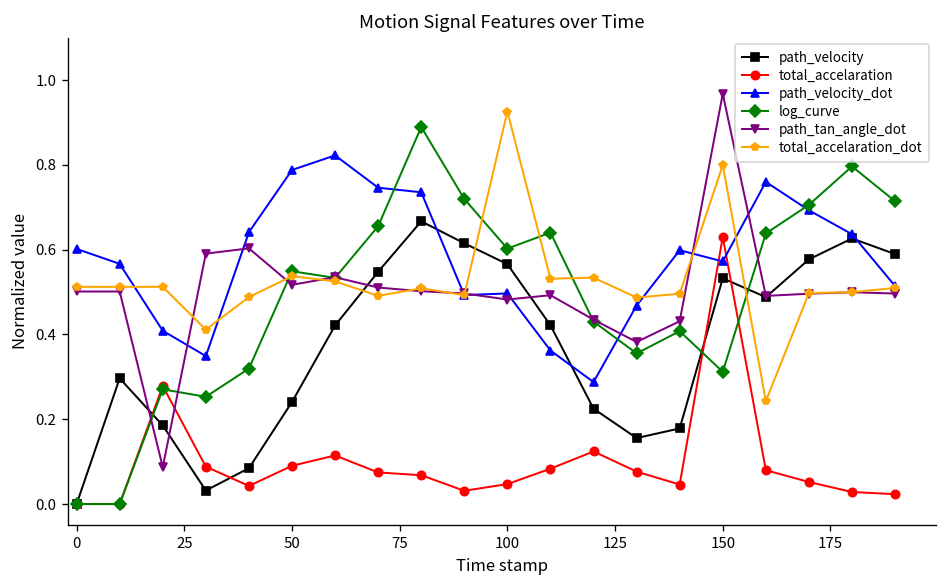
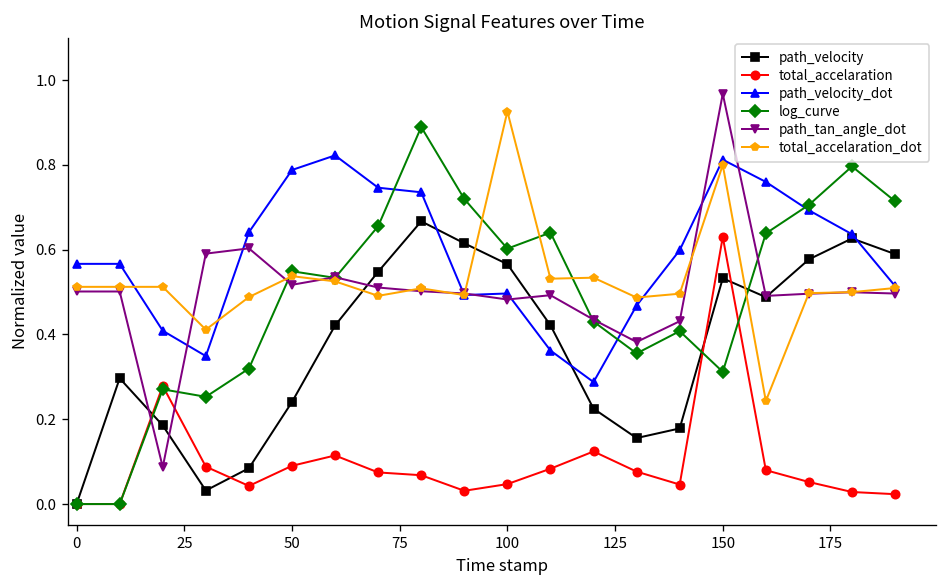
  {
    "path_velocity": {
      "50": 0.24,
      "100": 0.57,
      "150": 0.53
    },
    "total_accelaration": {
      "50": 0.09,
      "100": 0.05,
      "150": 0.63
    },
    "path_velocity_dot": {
-     "0": 0.60,
+     "0": 0.57,
      "50": 0.79,
      "100": 0.50,
-     "150": 0.57
+     "150": 0.81
    },
    "log_curve": {
      "50": 0.55,
      "100": 0.60,
      "150": 0.31
    },
    "path_tan_angle_dot": {
      "0": 0.50,
      "50": 0.52,
      "100": 0.48,
      "150": 0.97
    },
    "total_accelaration_dot": {
      "0": 0.51,
      "50": 0.54,
      "100": 0.93,
      "150": 0.80
    }
  }
